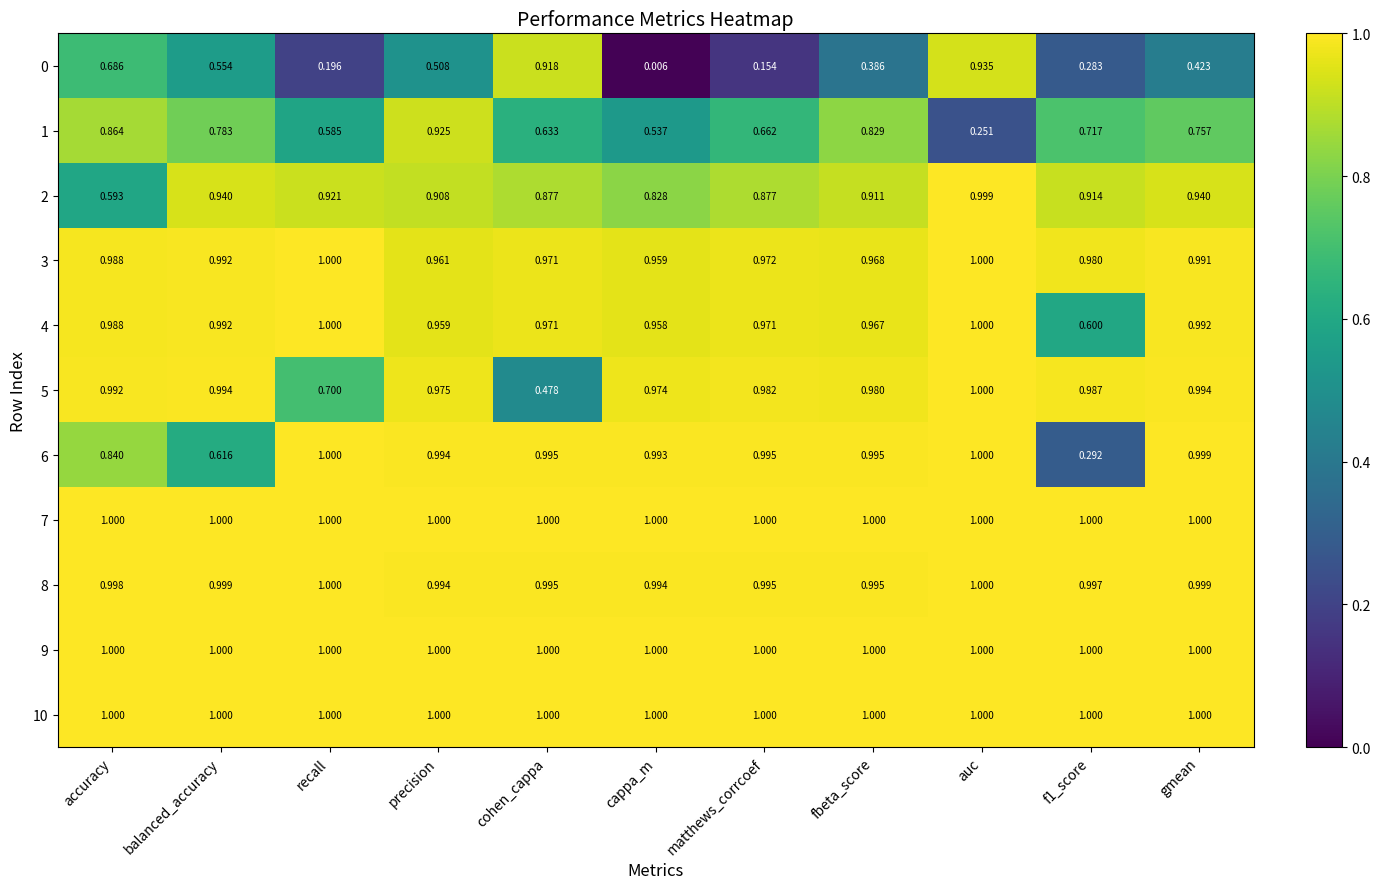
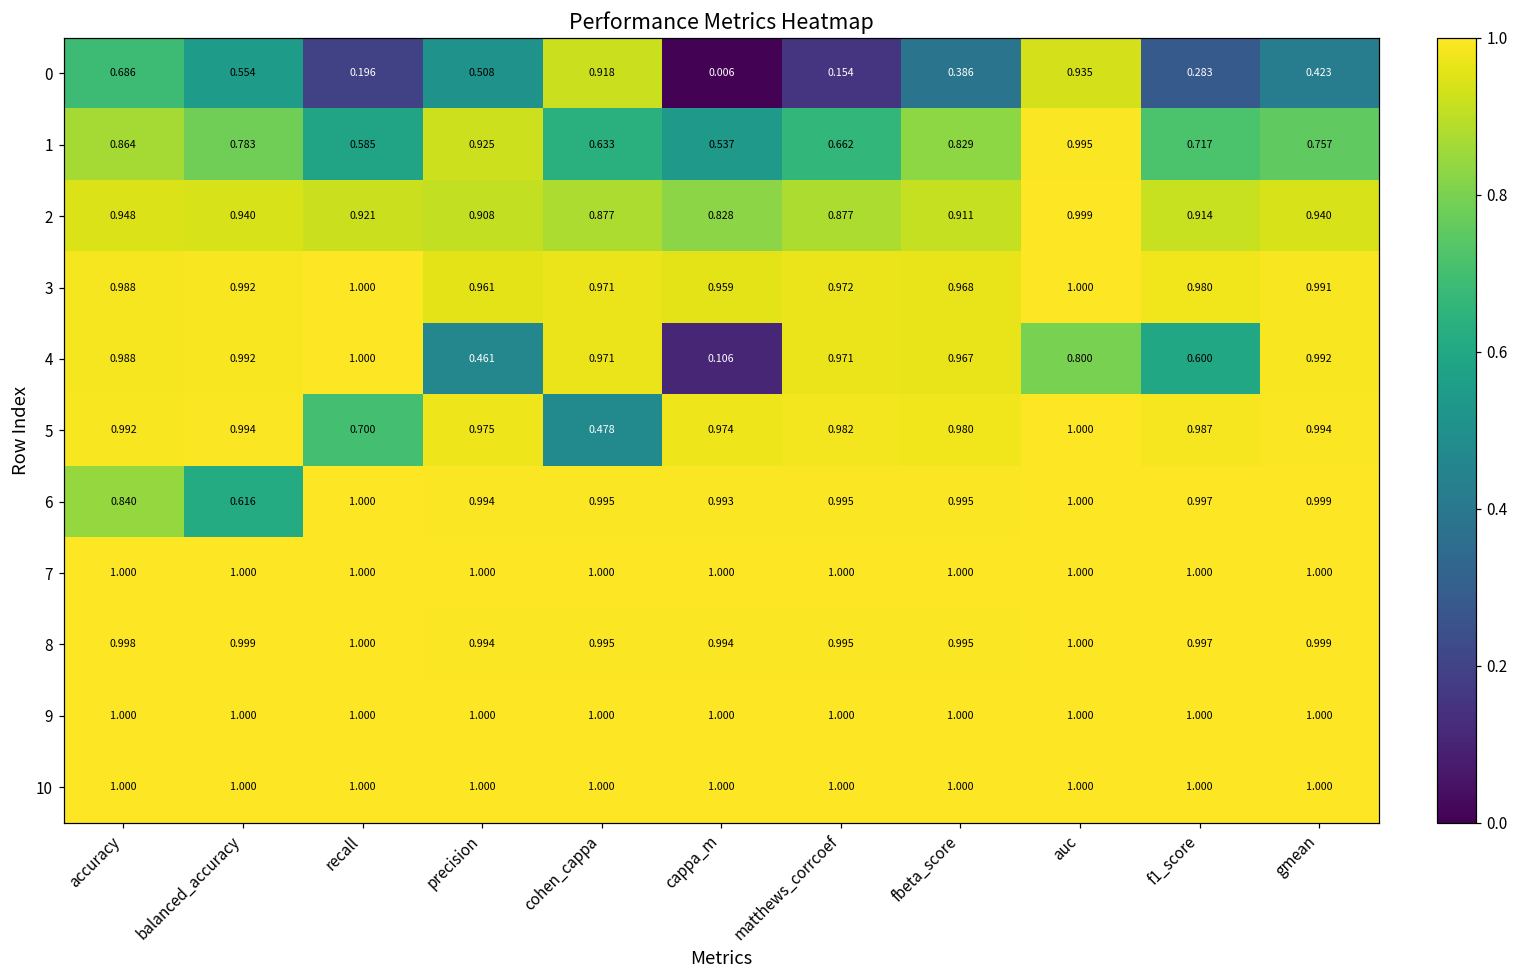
  {
    "0": {
      "accuracy": 0.686,
      "balanced_accuracy": 0.554,
      "recall": 0.196,
      "precision": 0.508,
      "cohen_cappa": 0.918,
      "cappa_m": 0.006,
      "matthews_corrcoef": 0.154,
      "fbeta_score": 0.386,
      "auc": 0.935,
      "f1_score": 0.283,
      "gmean": 0.423
    },
    "1": {
      "accuracy": 0.864,
      "balanced_accuracy": 0.783,
      "recall": 0.585,
      "precision": 0.925,
      "cohen_cappa": 0.633,
      "cappa_m": 0.537,
      "matthews_corrcoef": 0.662,
      "fbeta_score": 0.829,
-     "auc": 0.251,
+     "auc": 0.995,
      "f1_score": 0.717,
      "gmean": 0.757
    },
    "2": {
-     "accuracy": 0.593,
+     "accuracy": 0.948,
      "balanced_accuracy": 0.940,
      "recall": 0.921,
      "precision": 0.908,
      "cohen_cappa": 0.877,
      "cappa_m": 0.828,
      "matthews_corrcoef": 0.877,
      "fbeta_score": 0.911,
      "auc": 0.999,
      "f1_score": 0.914,
      "gmean": 0.940
    },
    "3": {
      "accuracy": 0.988,
      "balanced_accuracy": 0.992,
      "recall": 1.000,
      "precision": 0.961,
      "cohen_cappa": 0.971,
      "cappa_m": 0.959,
      "matthews_corrcoef": 0.972,
      "fbeta_score": 0.968,
      "auc": 1.000,
      "f1_score": 0.980,
      "gmean": 0.991
    },
    "4": {
      "accuracy": 0.988,
      "balanced_accuracy": 0.992,
      "recall": 1.000,
-     "precision": 0.959,
+     "precision": 0.461,
      "cohen_cappa": 0.971,
-     "cappa_m": 0.958,
+     "cappa_m": 0.106,
      "matthews_corrcoef": 0.971,
      "fbeta_score": 0.967,
-     "auc": 1.000,
+     "auc": 0.800,
      "f1_score": 0.600,
      "gmean": 0.992
    },
    "5": {
      "accuracy": 0.992,
      "balanced_accuracy": 0.994,
      "recall": 0.700,
      "precision": 0.975,
      "cohen_cappa": 0.478,
      "cappa_m": 0.974,
      "matthews_corrcoef": 0.982,
      "fbeta_score": 0.980,
      "auc": 1.000,
      "f1_score": 0.987,
      "gmean": 0.994
    },
    "6": {
      "accuracy": 0.840,
      "balanced_accuracy": 0.616,
      "recall": 1.000,
      "precision": 0.994,
      "cohen_cappa": 0.995,
      "cappa_m": 0.993,
      "matthews_corrcoef": 0.995,
      "fbeta_score": 0.995,
      "auc": 1.000,
-     "f1_score": 0.292,
+     "f1_score": 0.997,
      "gmean": 0.999
    },
    "7": {
      "accuracy": 1.000,
      "balanced_accuracy": 1.000,
      "recall": 1.000,
      "precision": 1.000,
      "cohen_cappa": 1.000,
      "cappa_m": 1.000,
      "matthews_corrcoef": 1.000,
      "fbeta_score": 1.000,
      "auc": 1.000,
      "f1_score": 1.000,
      "gmean": 1.000
    },
    "8": {
      "accuracy": 0.998,
      "balanced_accuracy": 0.999,
      "recall": 1.000,
      "precision": 0.994,
      "cohen_cappa": 0.995,
      "cappa_m": 0.994,
      "matthews_corrcoef": 0.995,
      "fbeta_score": 0.995,
      "auc": 1.000,
      "f1_score": 0.997,
      "gmean": 0.999
    },
    "9": {
      "accuracy": 1.000,
      "balanced_accuracy": 1.000,
      "recall": 1.000,
      "precision": 1.000,
      "cohen_cappa": 1.000,
      "cappa_m": 1.000,
      "matthews_corrcoef": 1.000,
      "fbeta_score": 1.000,
      "auc": 1.000,
      "f1_score": 1.000,
      "gmean": 1.000
    },
    "10": {
      "accuracy": 1.000,
      "balanced_accuracy": 1.000,
      "recall": 1.000,
      "precision": 1.000,
      "cohen_cappa": 1.000,
      "cappa_m": 1.000,
      "matthews_corrcoef": 1.000,
      "fbeta_score": 1.000,
      "auc": 1.000,
      "f1_score": 1.000,
      "gmean": 1.000
    }
  }
